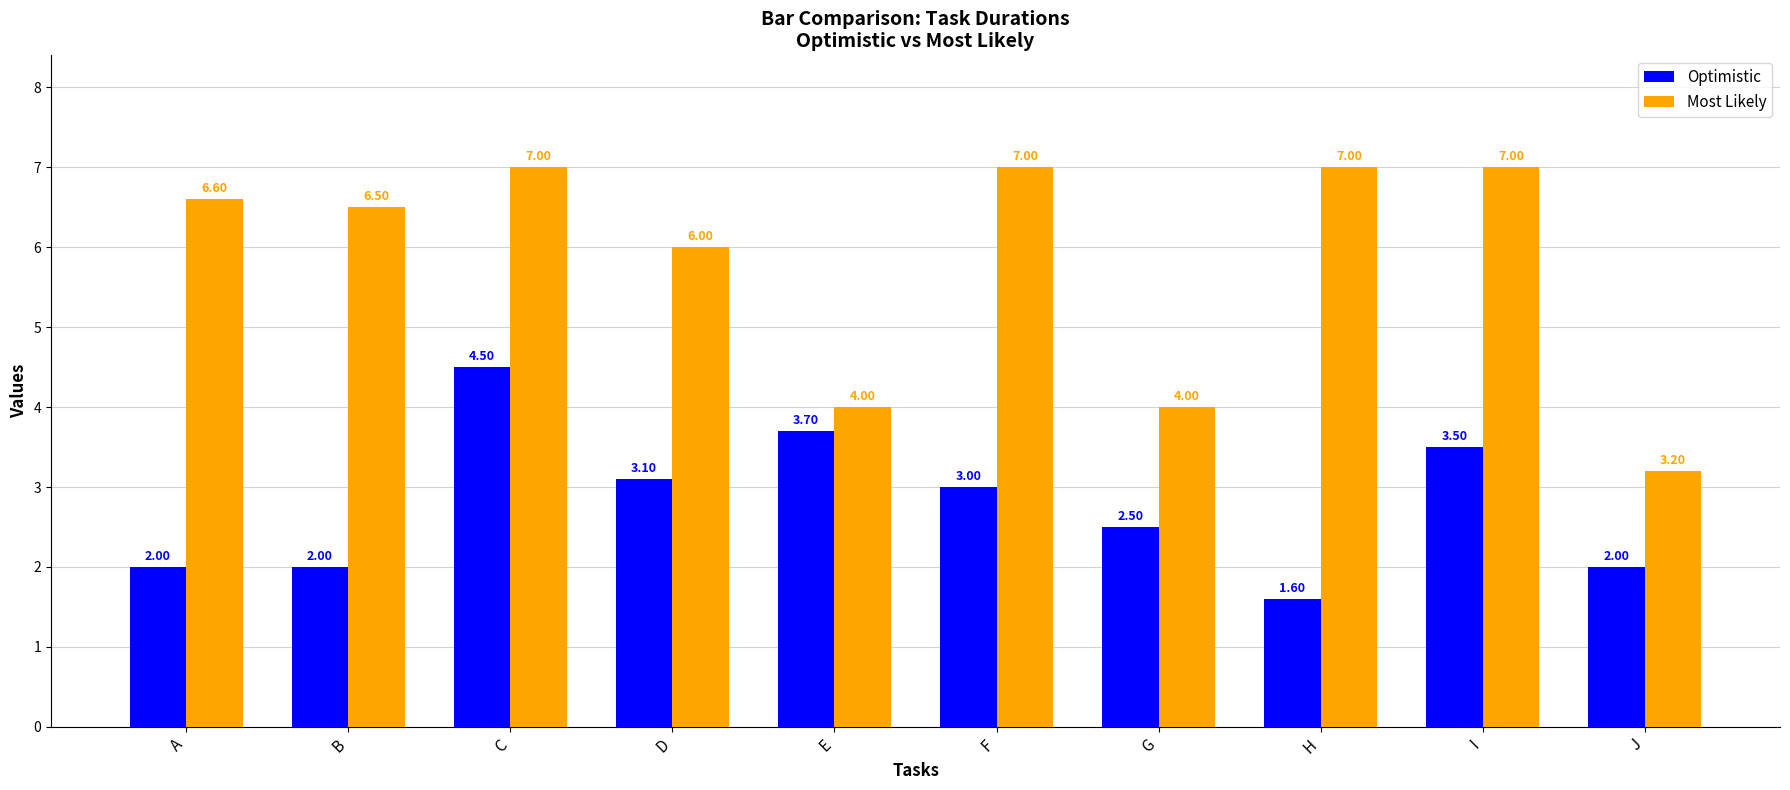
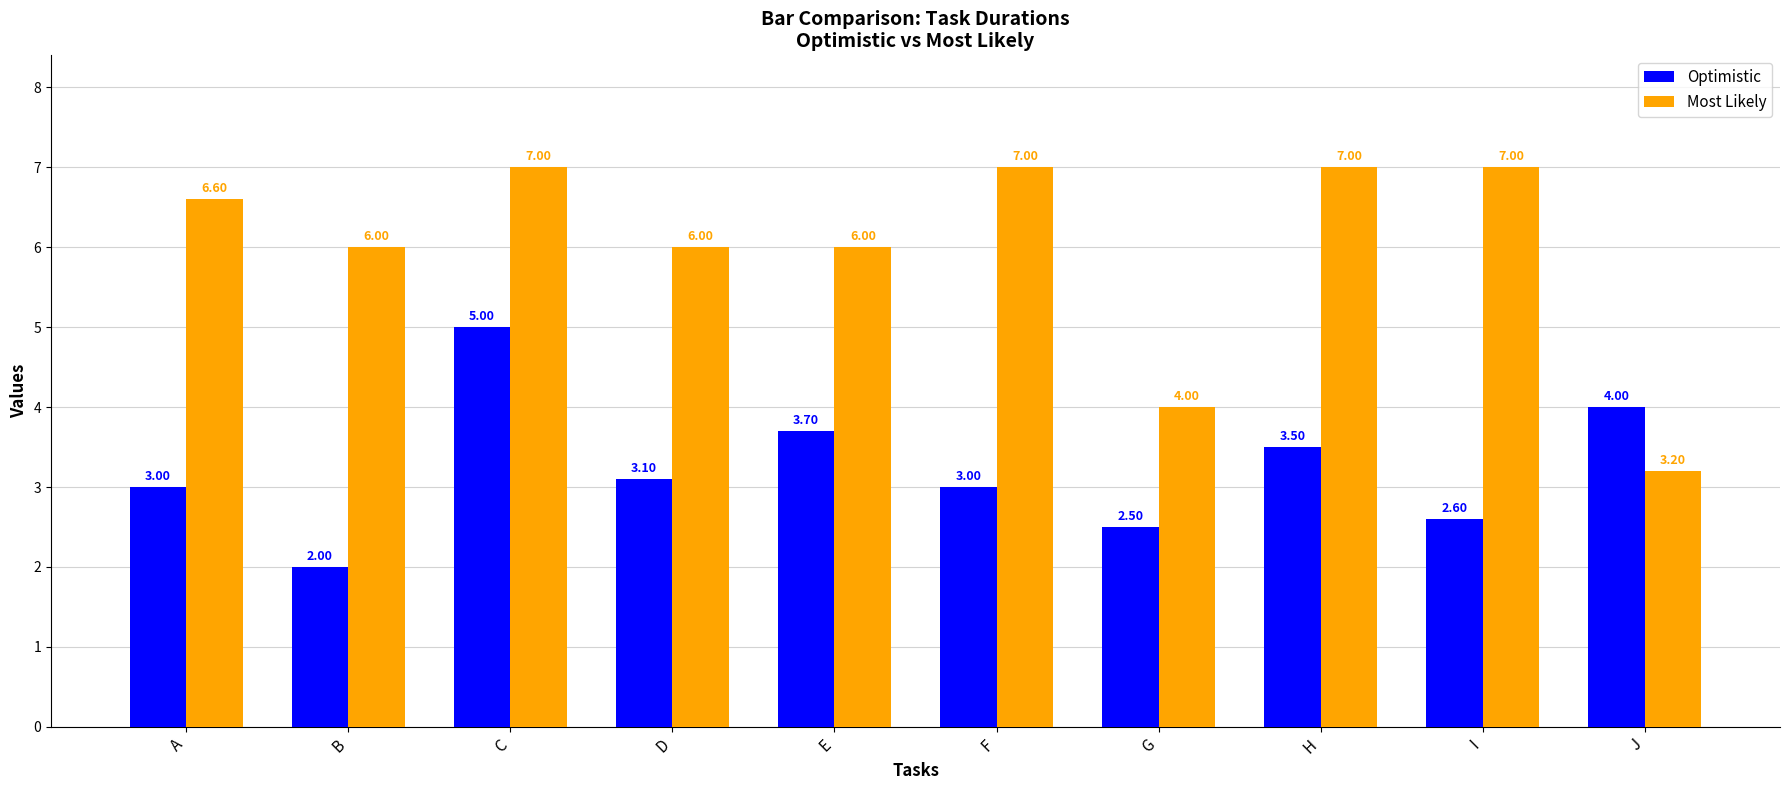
  {
    "Optimistic": {
-     "A": 2.00,
+     "A": 3.00,
      "B": 2.00,
-     "C": 4.50,
+     "C": 5.00,
      "D": 3.10,
      "E": 3.70,
      "F": 3.00,
      "G": 2.50,
-     "H": 1.60,
-     "I": 3.50,
-     "J": 2.00
+     "H": 3.50,
+     "I": 2.60,
+     "J": 4.00
    },
    "Most Likely": {
      "A": 6.60,
-     "B": 6.50,
+     "B": 6.00,
      "C": 7.00,
      "D": 6.00,
-     "E": 4.00,
+     "E": 6.00,
      "F": 7.00,
      "G": 4.00,
      "H": 7.00,
      "I": 7.00,
      "J": 3.20
    }
  }
